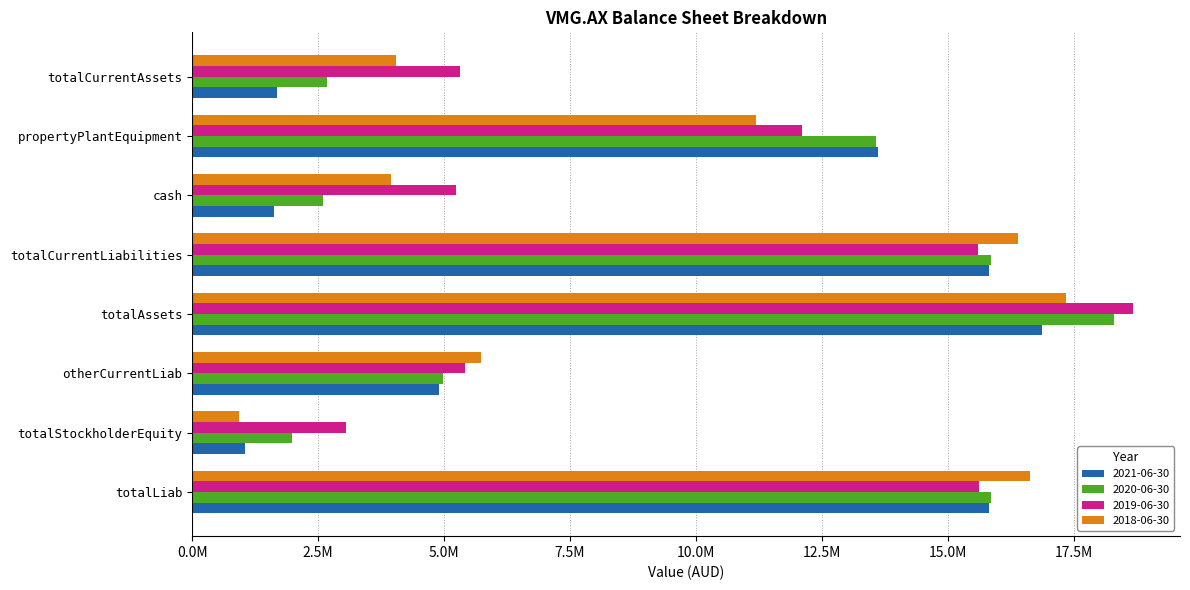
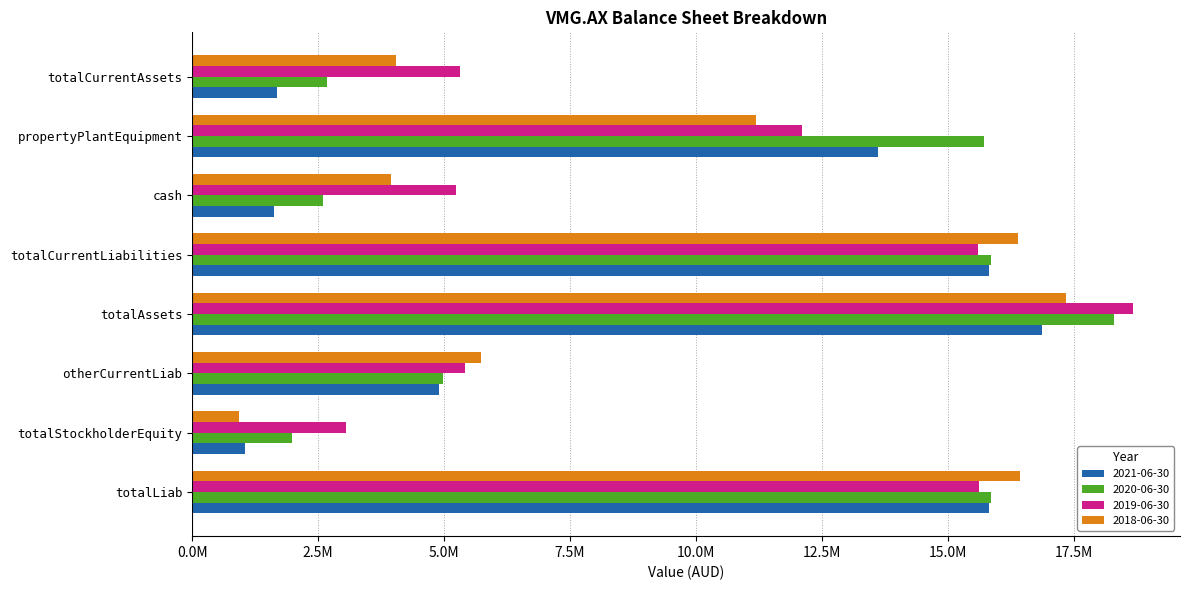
  {
    "2021-06-30": {
      "totalCurrentAssets": 1700000,
      "propertyPlantEquipment": 13600000,
      "cash": 1600000,
      "totalCurrentLiabilities": 15800000,
      "totalAssets": 16900000,
      "otherCurrentLiab": 4900000,
      "totalStockholderEquity": 1100000,
      "totalLiab": 15800000
    },
    "2020-06-30": {
      "totalCurrentAssets": 2700000,
-     "propertyPlantEquipment": 13600000,
+     "propertyPlantEquipment": 15700000,
      "cash": 2600000,
      "totalCurrentLiabilities": 15900000,
      "totalAssets": 18300000,
      "otherCurrentLiab": 5000000,
      "totalStockholderEquity": 2000000,
      "totalLiab": 15900000
    },
    "2019-06-30": {
      "totalCurrentAssets": 5300000,
      "propertyPlantEquipment": 12100000,
      "cash": 5200000,
      "totalCurrentLiabilities": 15600000,
      "totalAssets": 18700000,
      "otherCurrentLiab": 5400000,
      "totalStockholderEquity": 3100000,
      "totalLiab": 15600000
    },
    "2018-06-30": {
      "totalCurrentAssets": 4000000,
      "propertyPlantEquipment": 11200000,
      "cash": 4000000,
      "totalCurrentLiabilities": 16400000,
      "totalAssets": 17400000,
      "otherCurrentLiab": 5700000,
      "totalStockholderEquity": 900000,
-     "totalLiab": 16600000
+     "totalLiab": 16400000
    }
  }
